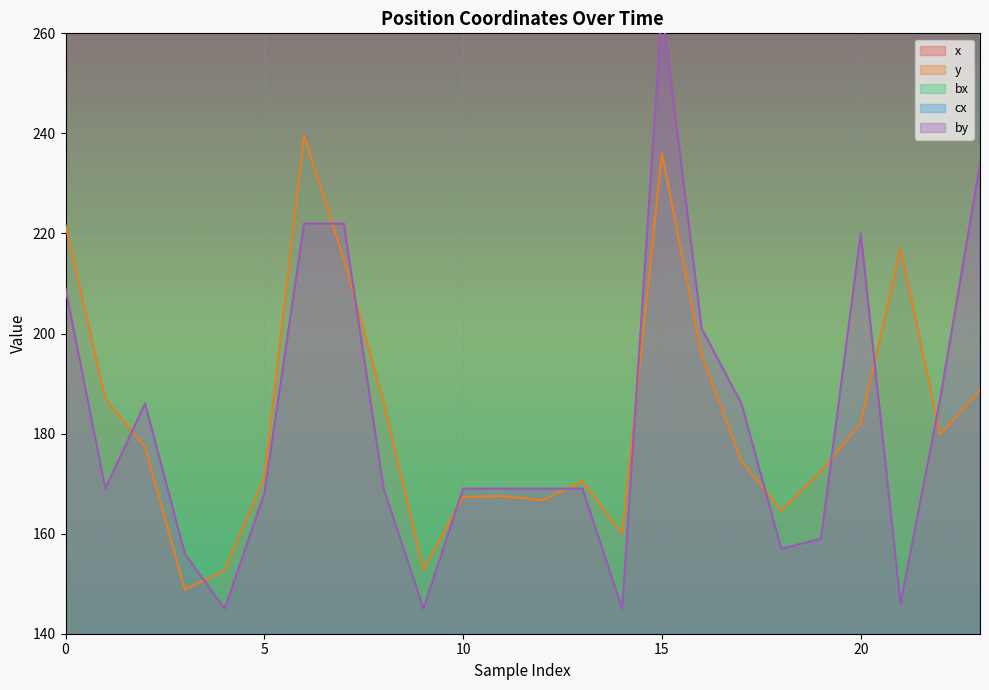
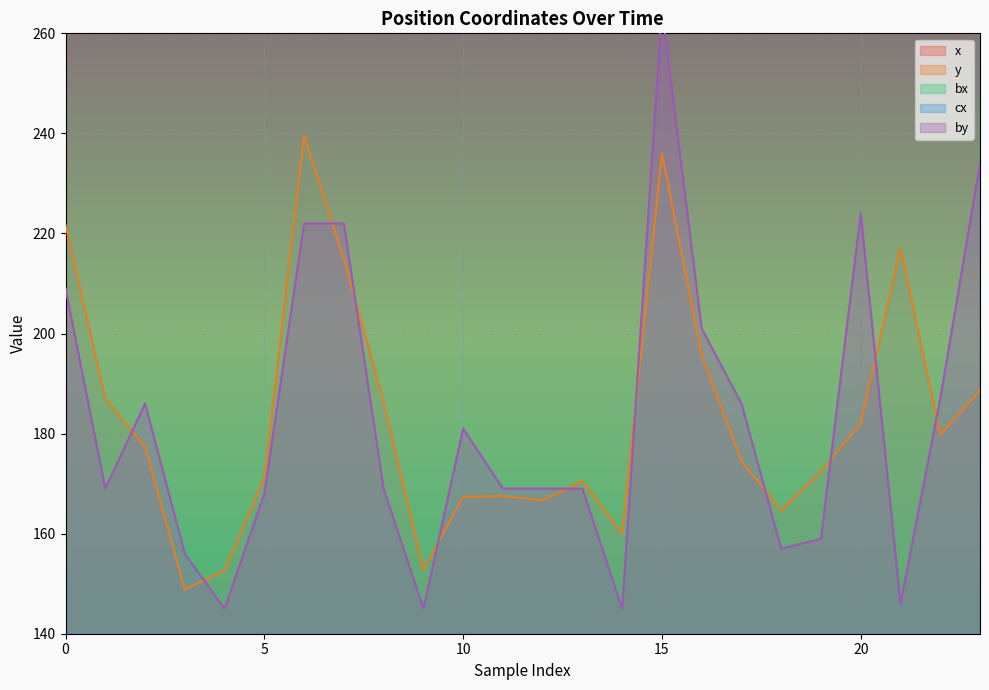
  {
    "by": {
      "0": 209,
      "5": 168,
-     "10": 169,
-     "20": 220
+     "10": 181,
+     "20": 224
    }
  }
